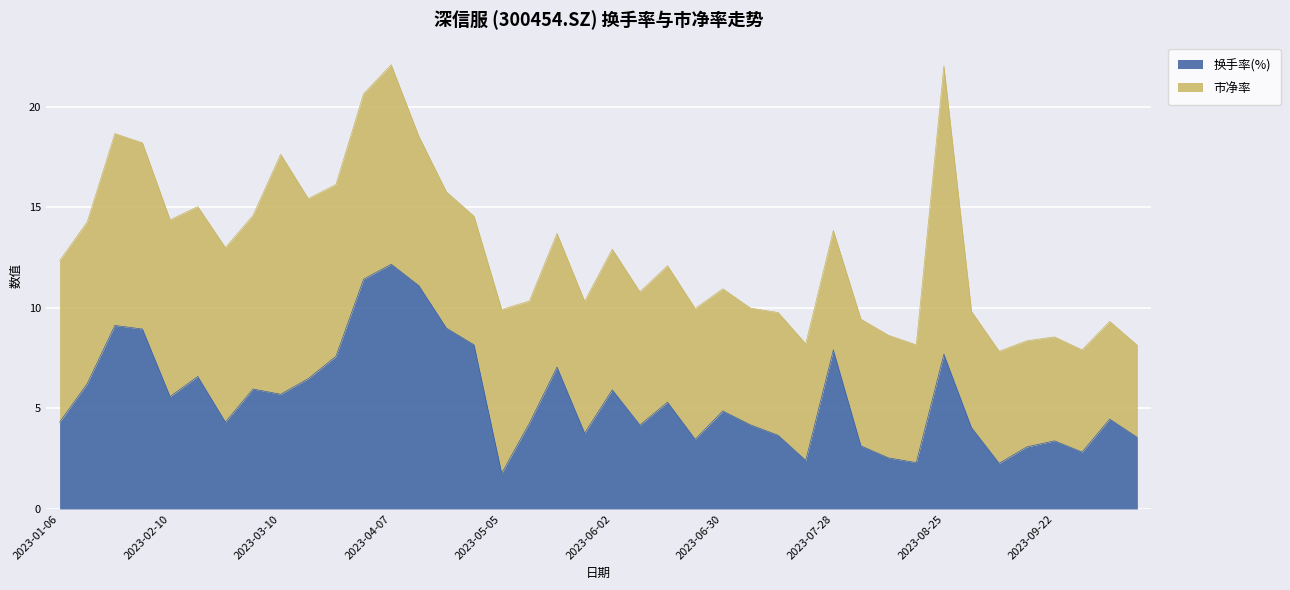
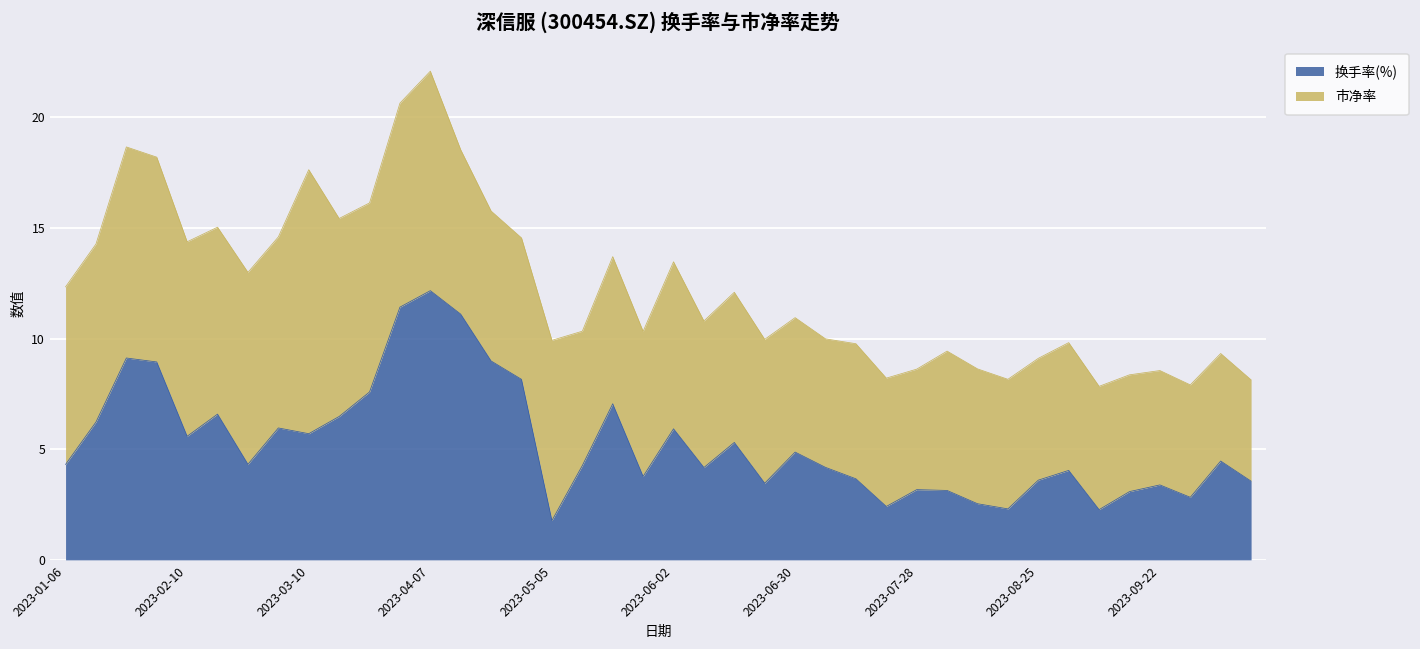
  {
    "换手率(%)": {
      "2023-01-06": 4.3,
      "2023-02-10": 5.6,
      "2023-03-10": 5.7,
      "2023-04-07": 12.2,
      "2023-05-05": 1.8,
      "2023-06-02": 5.9,
      "2023-06-30": 4.9,
-     "2023-07-28": 7.9,
-     "2023-08-25": 7.7,
+     "2023-07-28": 3.2,
+     "2023-08-25": 3.6,
      "2023-09-22": 3.4
    },
    "市净率": {
      "2023-01-06": 8.0,
      "2023-02-10": 8.8,
      "2023-03-10": 11.9,
      "2023-04-07": 9.9,
      "2023-05-05": 8.1,
-     "2023-06-02": 7.0,
+     "2023-06-02": 7.6,
      "2023-06-30": 6.1,
-     "2023-07-28": 5.9,
-     "2023-08-25": 14.3,
+     "2023-07-28": 5.4,
+     "2023-08-25": 5.5,
      "2023-09-22": 5.2
    }
  }
